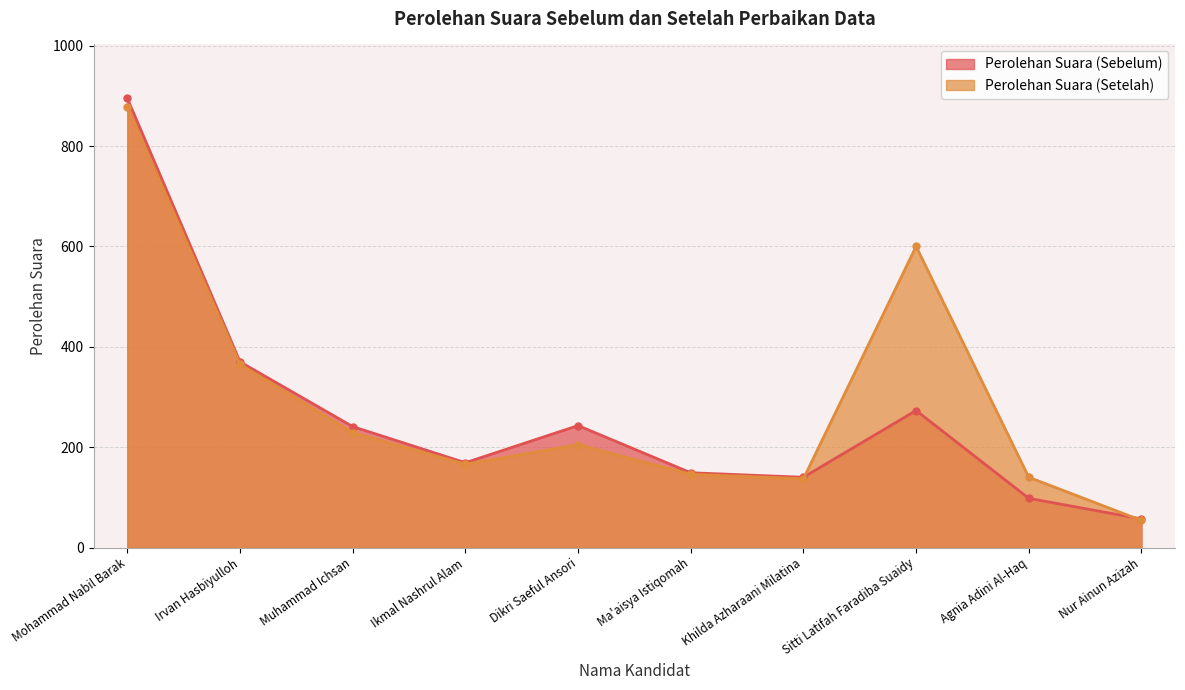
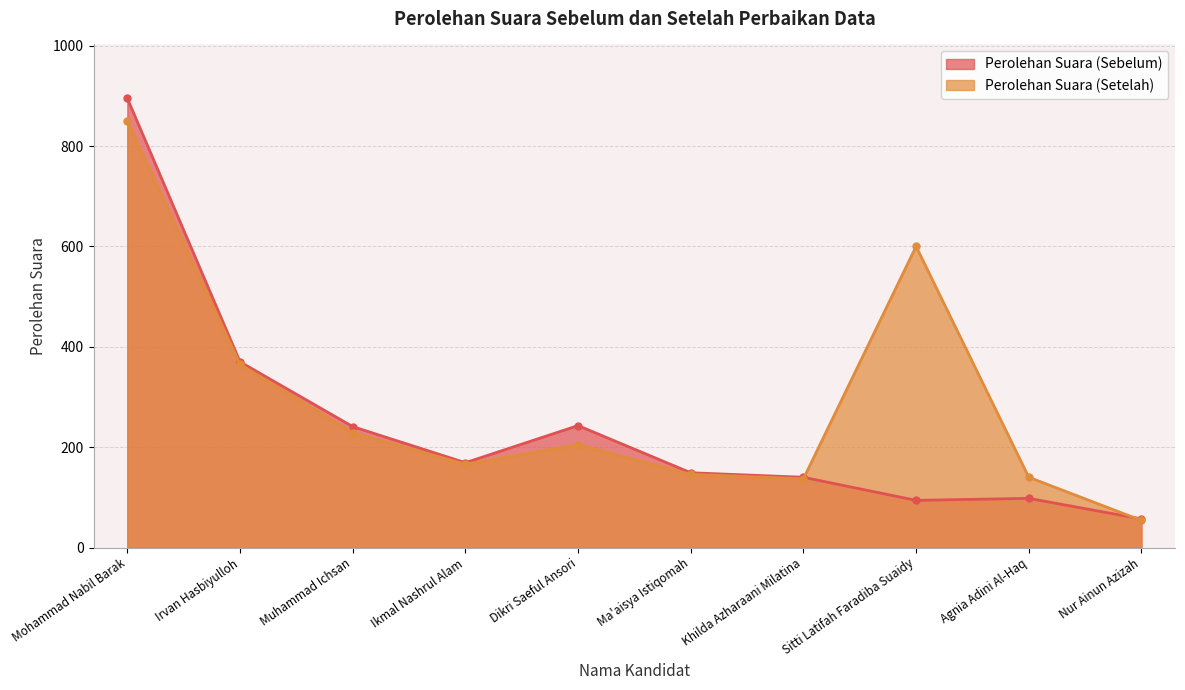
  {
    "Perolehan Suara (Sebelum)": {
      "Mohammad Nabil Barak": 900,
      "Muhammad Ichsan": 240,
      "Dikri Saeful Ansori": 240,
-     "Sitti Latifah Faradiba Suaidy": 270,
+     "Sitti Latifah Faradiba Suaidy": 90,
      "Agnia Adini Al-Haq": 100
    },
    "Perolehan Suara (Setelah)": {
-     "Mohammad Nabil Barak": 880,
+     "Mohammad Nabil Barak": 850,
      "Muhammad Ichsan": 230,
      "Dikri Saeful Ansori": 210,
      "Sitti Latifah Faradiba Suaidy": 600,
      "Agnia Adini Al-Haq": 140
    }
  }
